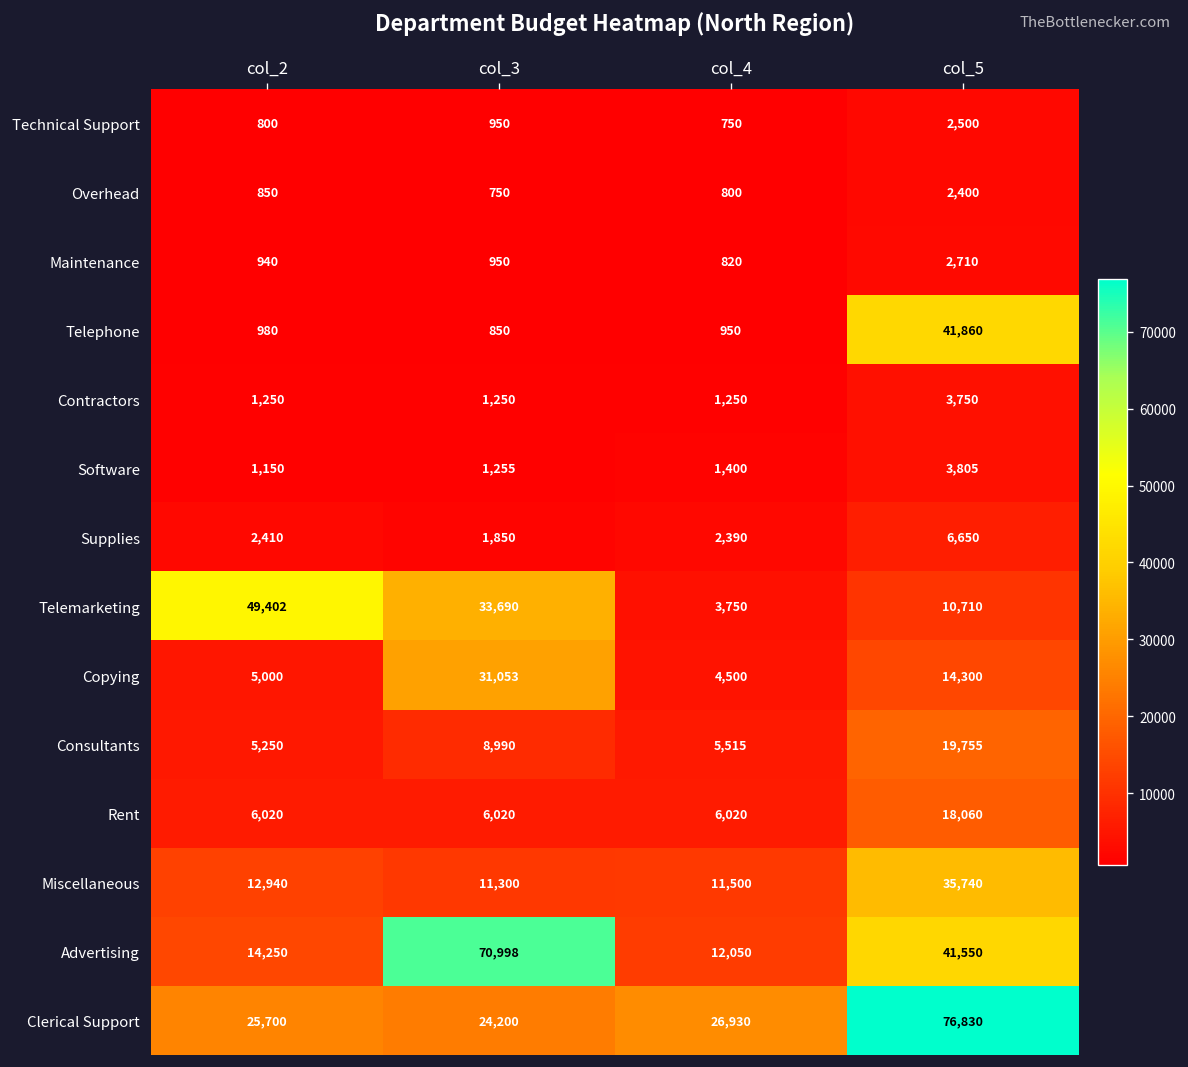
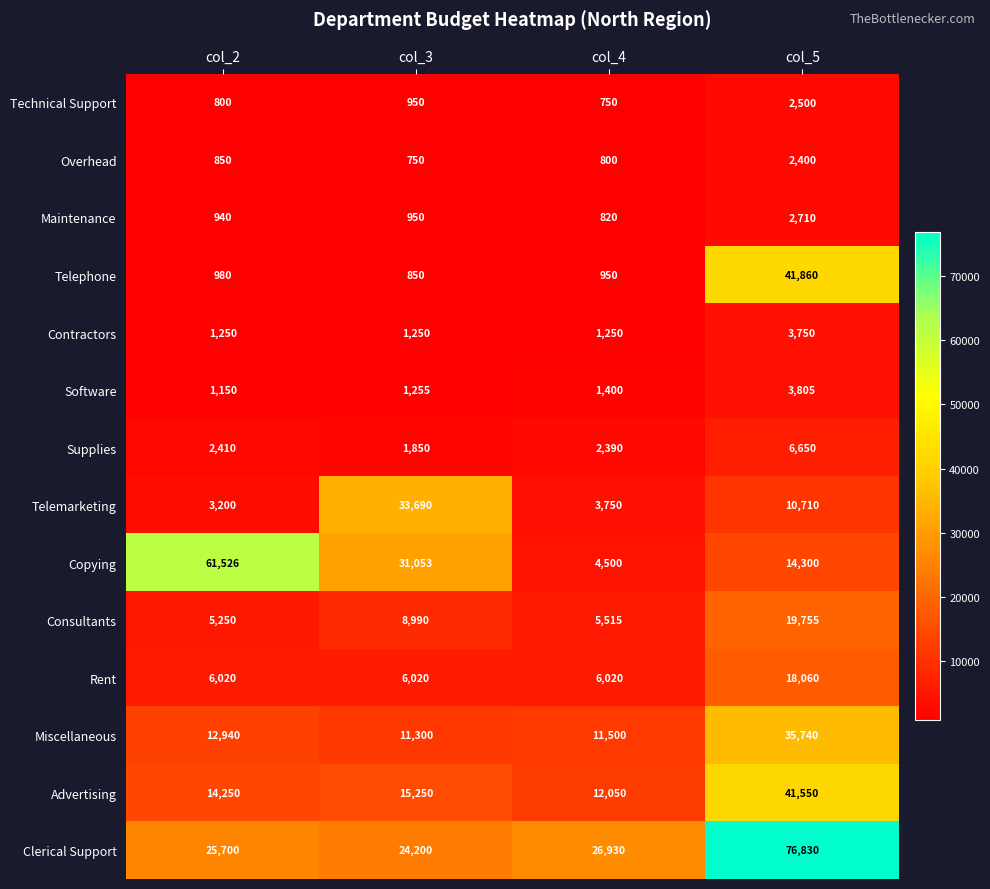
  {
    "Technical Support": {
      "col_2": "800",
      "col_3": "950",
      "col_4": "750",
      "col_5": "2,500"
    },
    "Overhead": {
      "col_2": "850",
      "col_3": "750",
      "col_4": "800",
      "col_5": "2,400"
    },
    "Maintenance": {
      "col_2": "940",
      "col_3": "950",
      "col_4": "820",
      "col_5": "2,710"
    },
    "Telephone": {
      "col_2": "980",
      "col_3": "850",
      "col_4": "950",
      "col_5": "41,860"
    },
    "Contractors": {
      "col_2": "1,250",
      "col_3": "1,250",
      "col_4": "1,250",
      "col_5": "3,750"
    },
    "Software": {
      "col_2": "1,150",
      "col_3": "1,255",
      "col_4": "1,400",
      "col_5": "3,805"
    },
    "Supplies": {
      "col_2": "2,410",
      "col_3": "1,850",
      "col_4": "2,390",
      "col_5": "6,650"
    },
    "Telemarketing": {
-     "col_2": "49,402",
+     "col_2": "3,200",
      "col_3": "33,690",
      "col_4": "3,750",
      "col_5": "10,710"
    },
    "Copying": {
-     "col_2": "5,000",
+     "col_2": "61,526",
      "col_3": "31,053",
      "col_4": "4,500",
      "col_5": "14,300"
    },
    "Consultants": {
      "col_2": "5,250",
      "col_3": "8,990",
      "col_4": "5,515",
      "col_5": "19,755"
    },
    "Rent": {
      "col_2": "6,020",
      "col_3": "6,020",
      "col_4": "6,020",
      "col_5": "18,060"
    },
    "Miscellaneous": {
      "col_2": "12,940",
      "col_3": "11,300",
      "col_4": "11,500",
      "col_5": "35,740"
    },
    "Advertising": {
      "col_2": "14,250",
-     "col_3": "70,998",
+     "col_3": "15,250",
      "col_4": "12,050",
      "col_5": "41,550"
    },
    "Clerical Support": {
      "col_2": "25,700",
      "col_3": "24,200",
      "col_4": "26,930",
      "col_5": "76,830"
    }
  }
